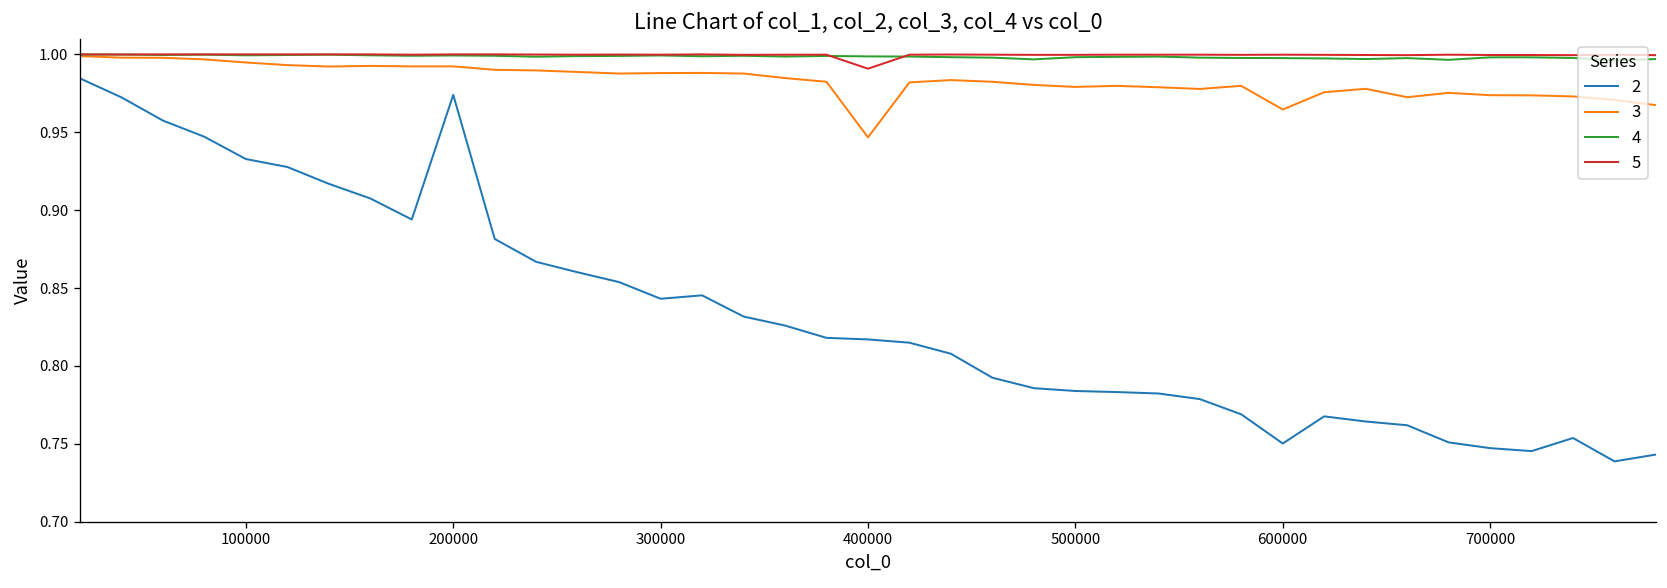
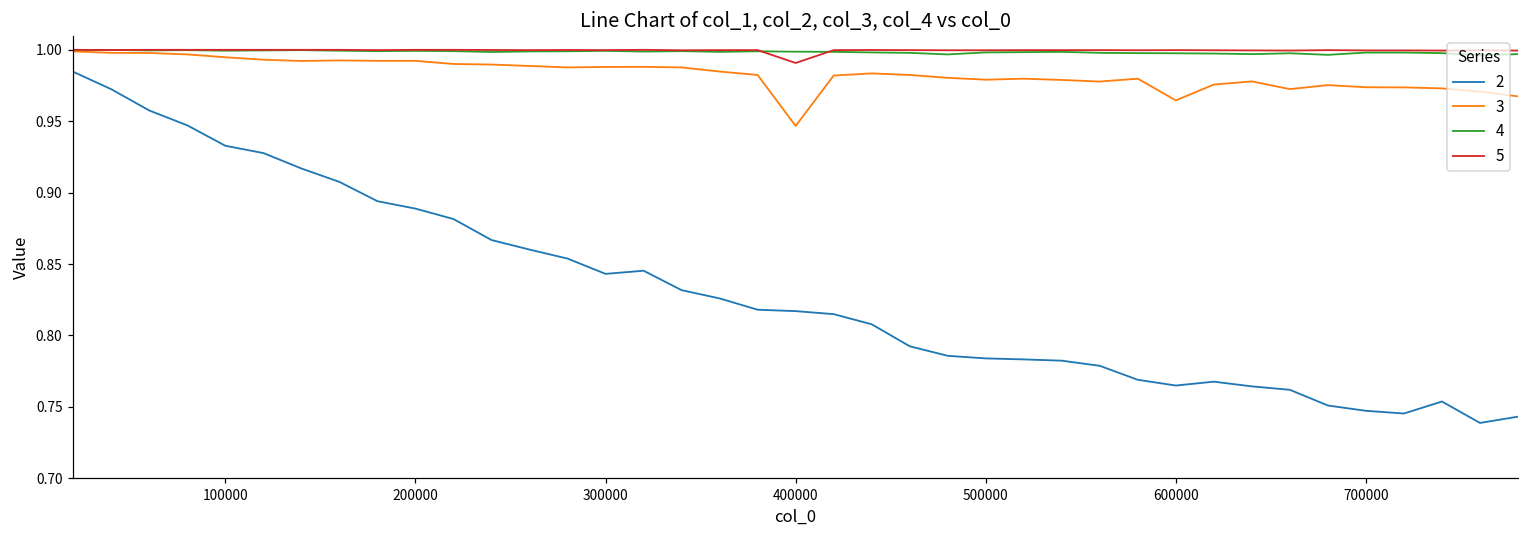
  {
    "2": {
      "100000": 0.933,
-     "200000": 0.974,
+     "200000": 0.889,
      "300000": 0.843,
      "400000": 0.817,
      "500000": 0.784,
-     "600000": 0.750,
+     "600000": 0.765,
      "700000": 0.747
    },
    "3": {
      "100000": 0.995,
      "200000": 0.992,
      "300000": 0.988,
      "400000": 0.947,
      "500000": 0.979,
      "600000": 0.965,
      "700000": 0.974
    },
    "4": {
      "400000": 0.999,
      "600000": 0.998
    },
    "5": {
      "400000": 0.991,
      "600000": 1.000
    }
  }
